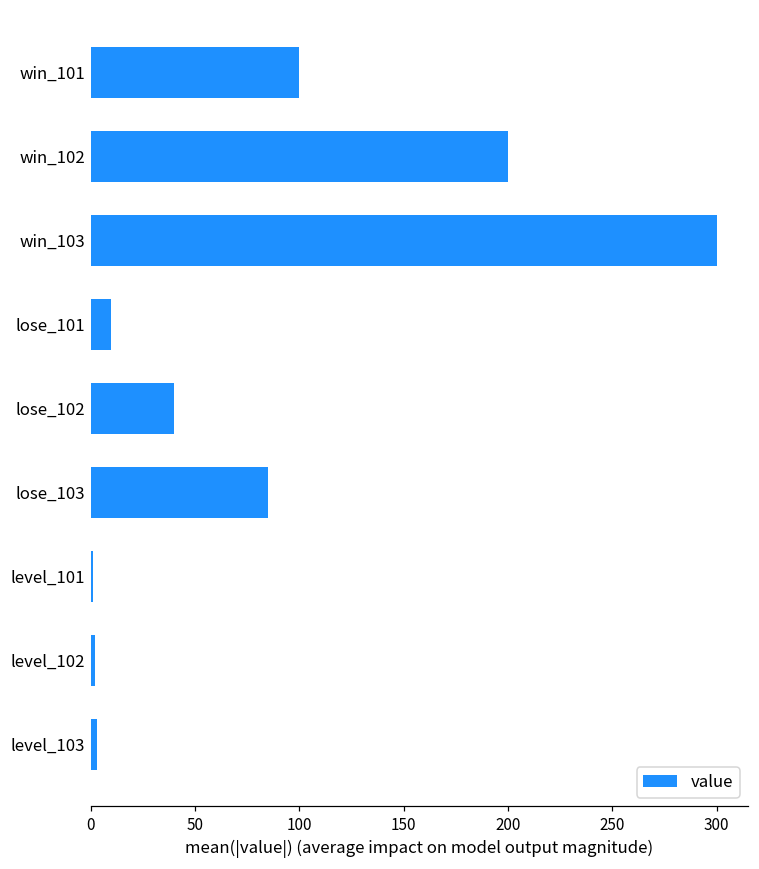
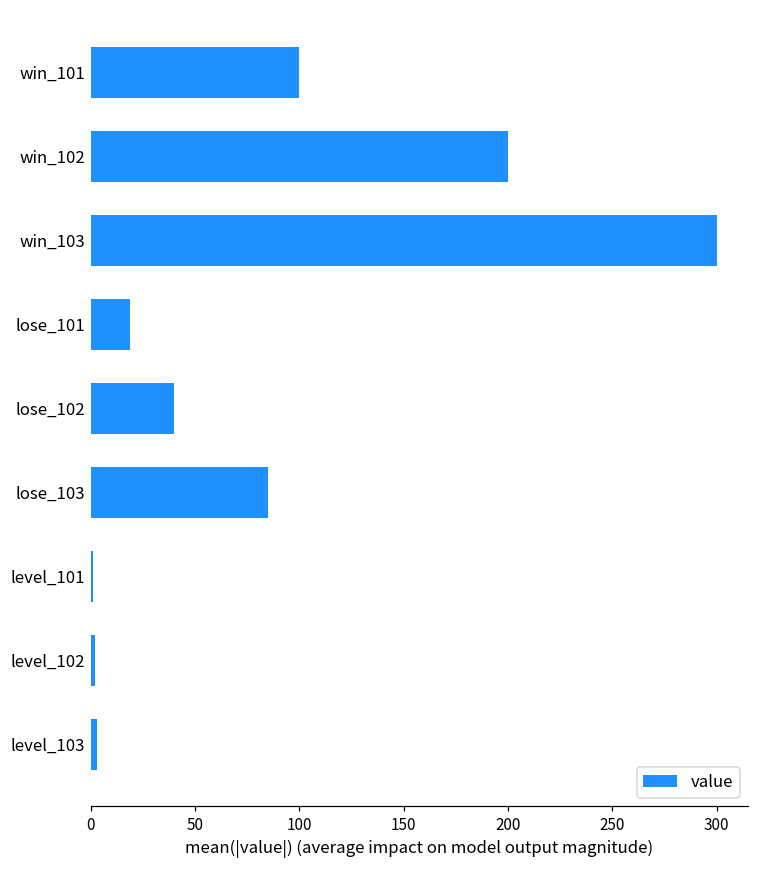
  {
    "win_101": 100,
    "win_102": 200,
    "win_103": 300,
-   "lose_101": 10,
+   "lose_101": 19,
    "lose_102": 40,
    "lose_103": 85,
    "level_102": 2,
    "level_103": 3
  }
